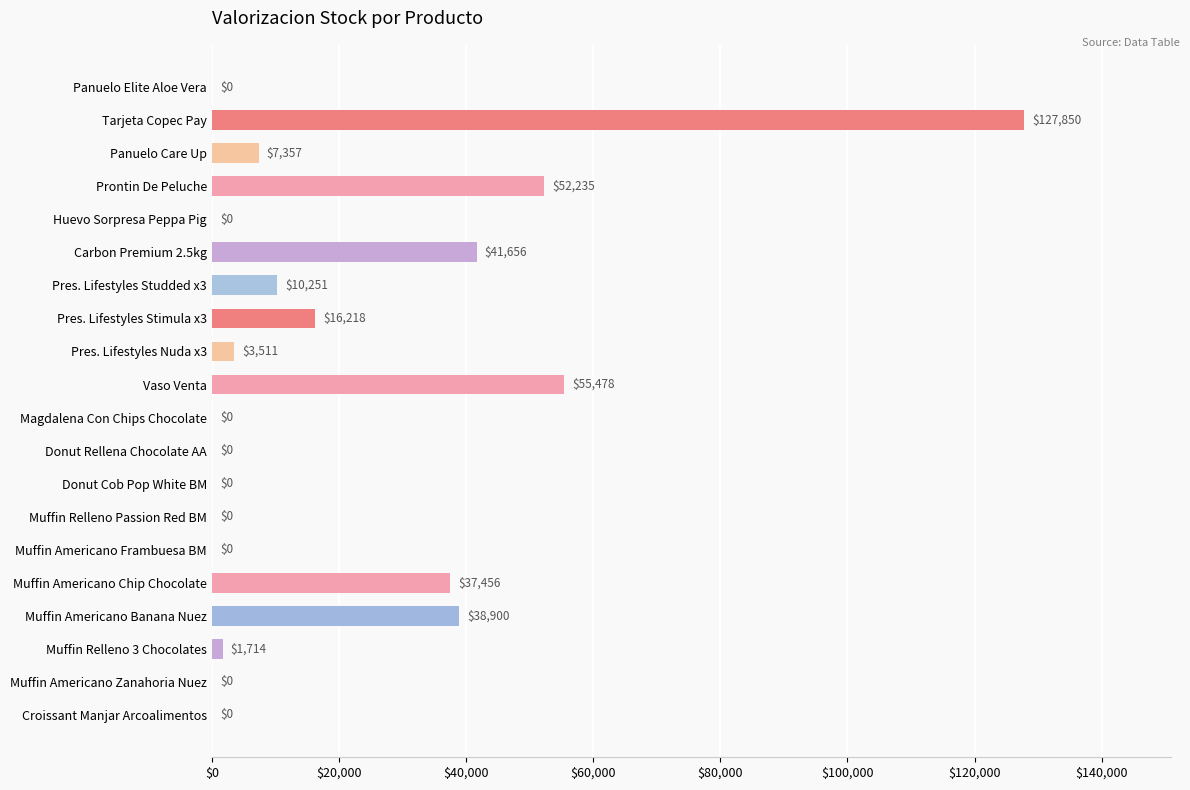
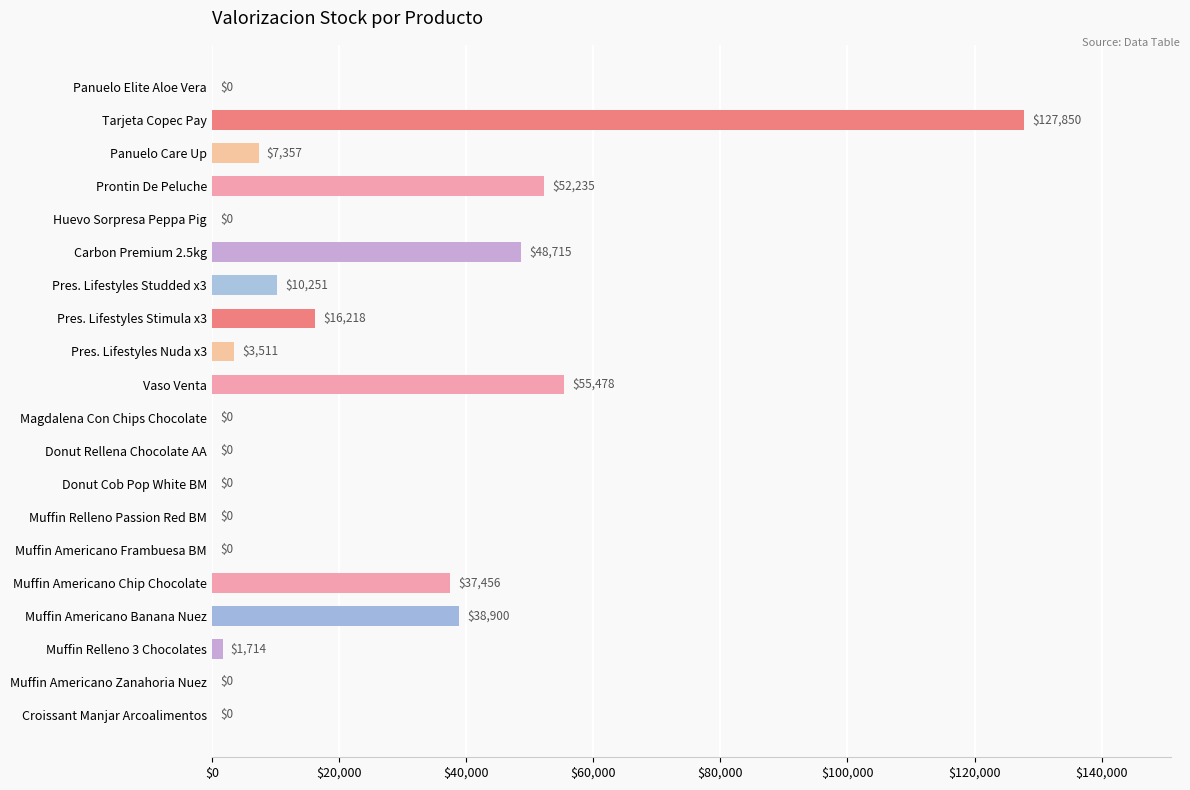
  {
    "Panuelo Elite Aloe Vera": "$0",
    "Tarjeta Copec Pay": "$127,850",
    "Panuelo Care Up": "$7,357",
    "Prontin De Peluche": "$52,235",
    "Huevo Sorpresa Peppa Pig": "$0",
-   "Carbon Premium 2.5kg": "$41,656",
+   "Carbon Premium 2.5kg": "$48,715",
    "Pres. Lifestyles Studded x3": "$10,251",
    "Pres. Lifestyles Stimula x3": "$16,218",
    "Pres. Lifestyles Nuda x3": "$3,511",
    "Vaso Venta": "$55,478",
    "Magdalena Con Chips Chocolate": "$0",
    "Donut Rellena Chocolate AA": "$0",
    "Donut Cob Pop White BM": "$0",
    "Muffin Relleno Passion Red BM": "$0",
    "Muffin Americano Frambuesa BM": "$0",
    "Muffin Americano Chip Chocolate": "$37,456",
    "Muffin Americano Banana Nuez": "$38,900",
    "Muffin Relleno 3 Chocolates": "$1,714",
    "Muffin Americano Zanahoria Nuez": "$0",
    "Croissant Manjar Arcoalimentos": "$0"
  }
